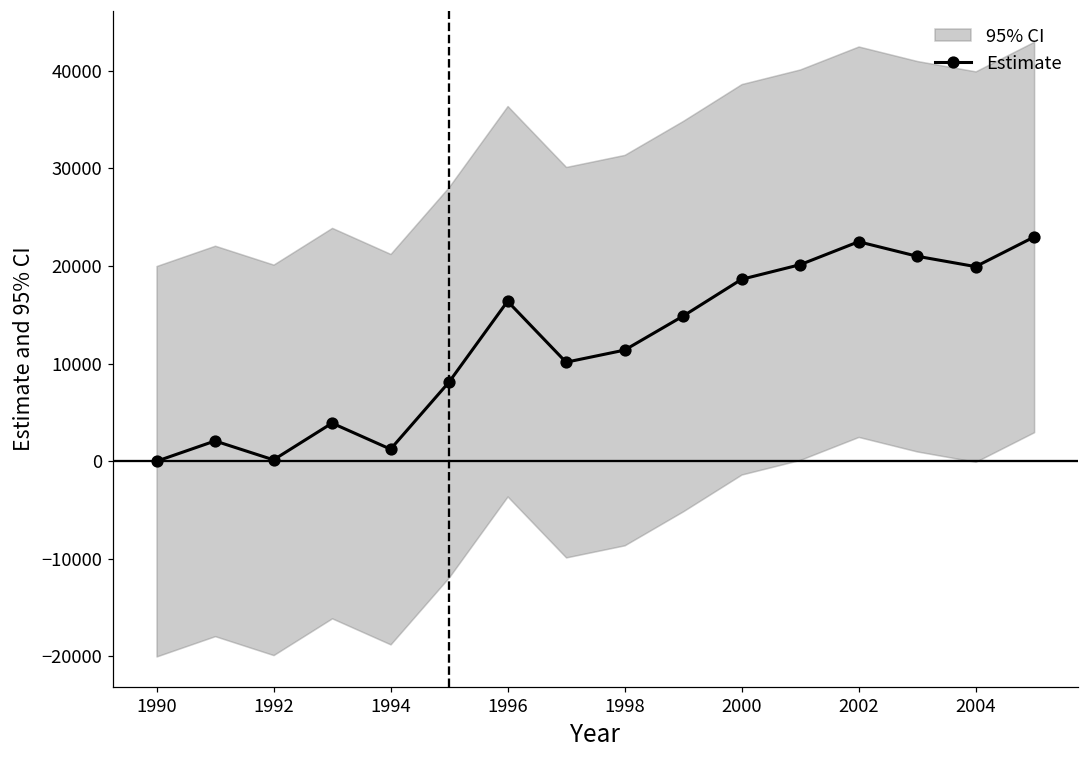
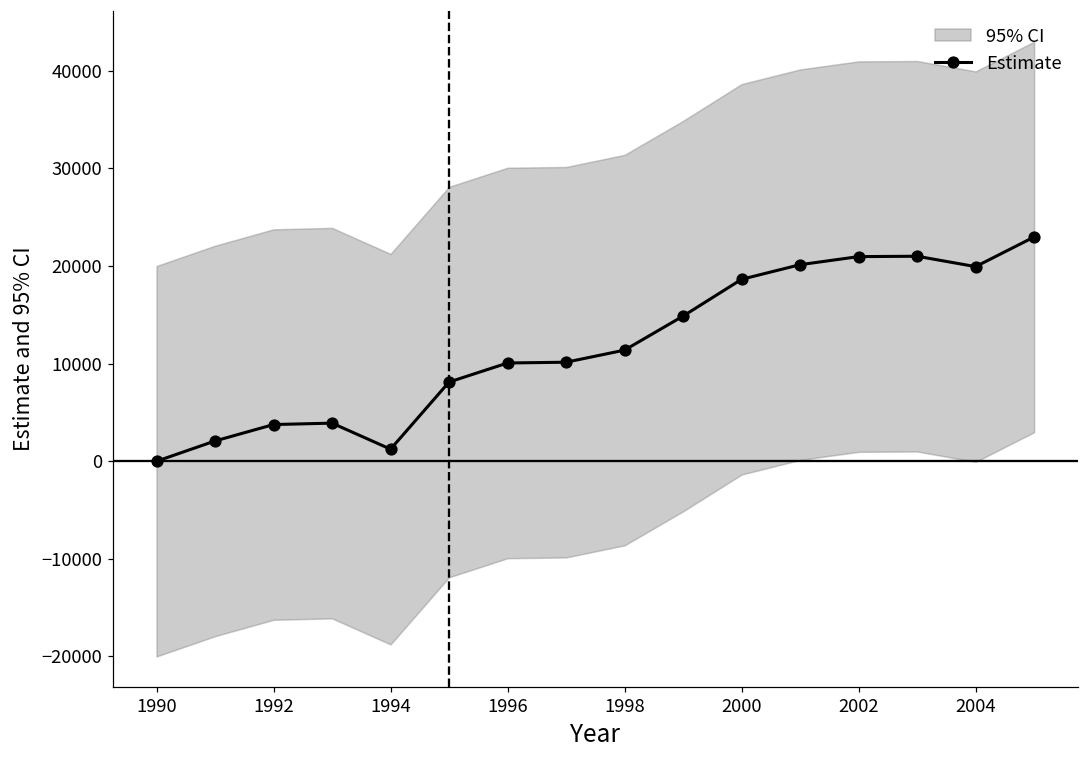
  {
    "Estimate": {
      "1990": 0,
-     "1992": 0,
+     "1992": 4000,
      "1994": 1000,
-     "1996": 16000,
+     "1996": 10000,
      "1998": 11000,
      "2000": 19000,
-     "2002": 22000,
+     "2002": 21000,
      "2004": 20000
    }
  }
